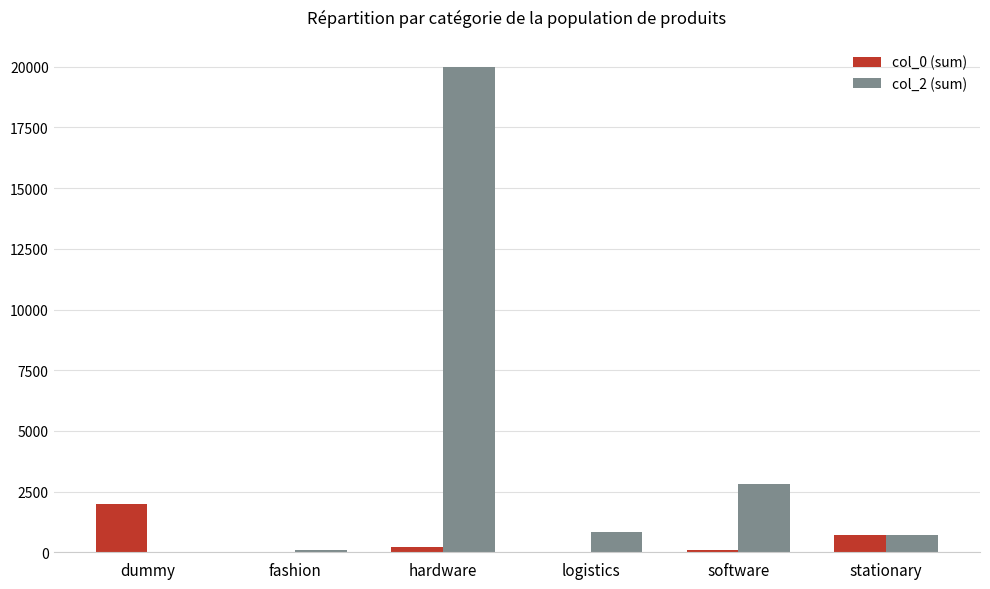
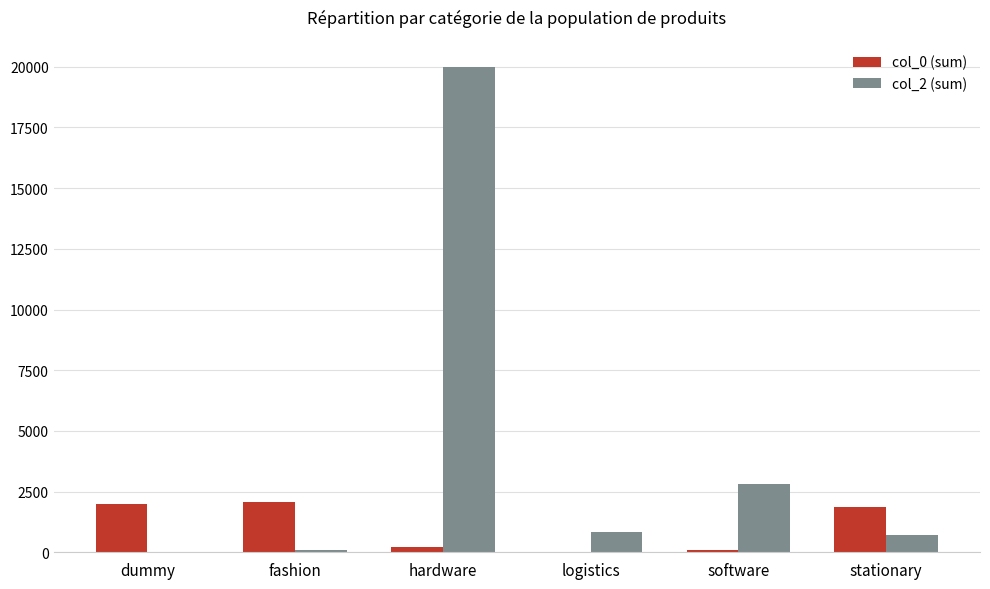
  {
    "col_0 (sum)": {
      "dummy": 2000,
-     "fashion": 0,
+     "fashion": 2100,
      "hardware": 200,
-     "stationary": 700
+     "stationary": 1900
    },
    "col_2 (sum)": {
      "dummy": 0,
      "hardware": 20000,
      "logistics": 800,
      "software": 2800,
      "stationary": 700
    }
  }
